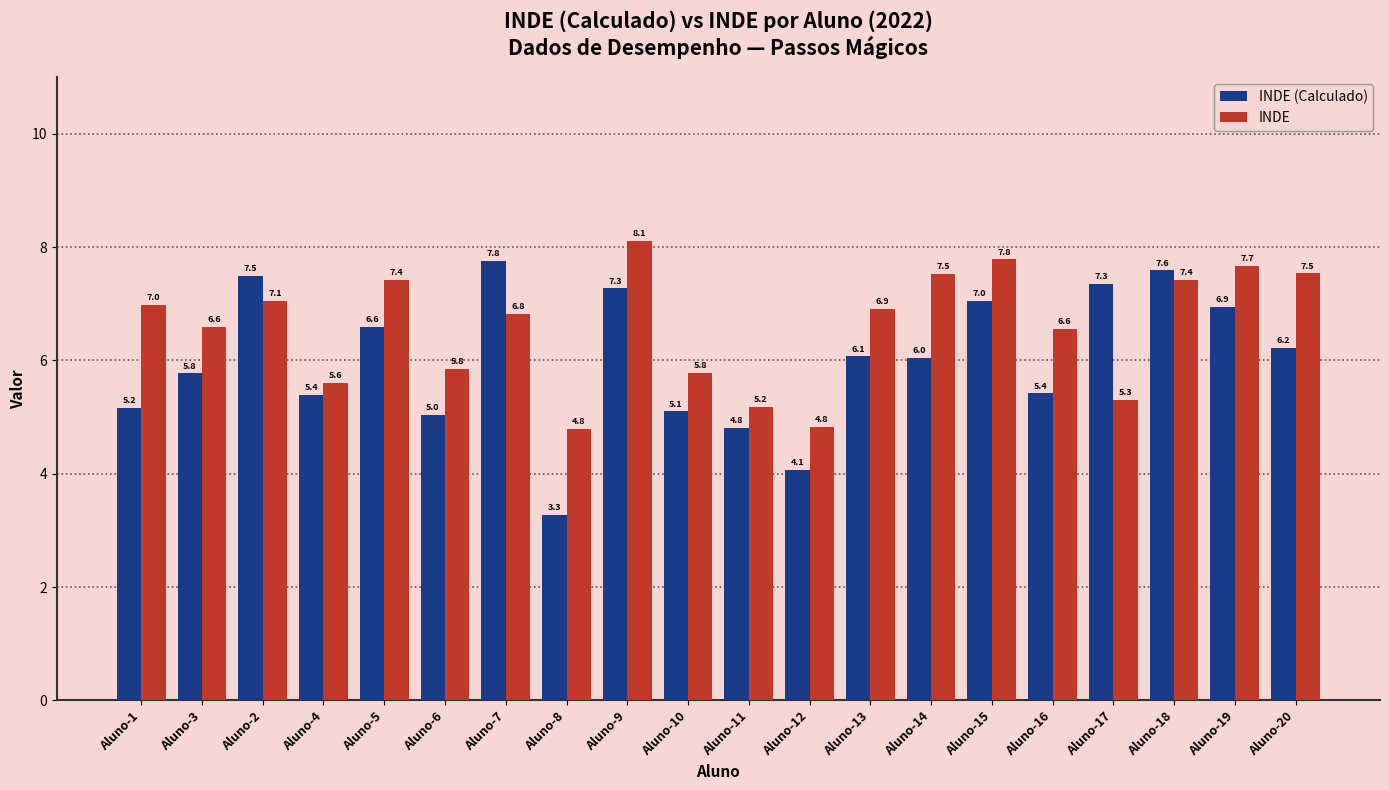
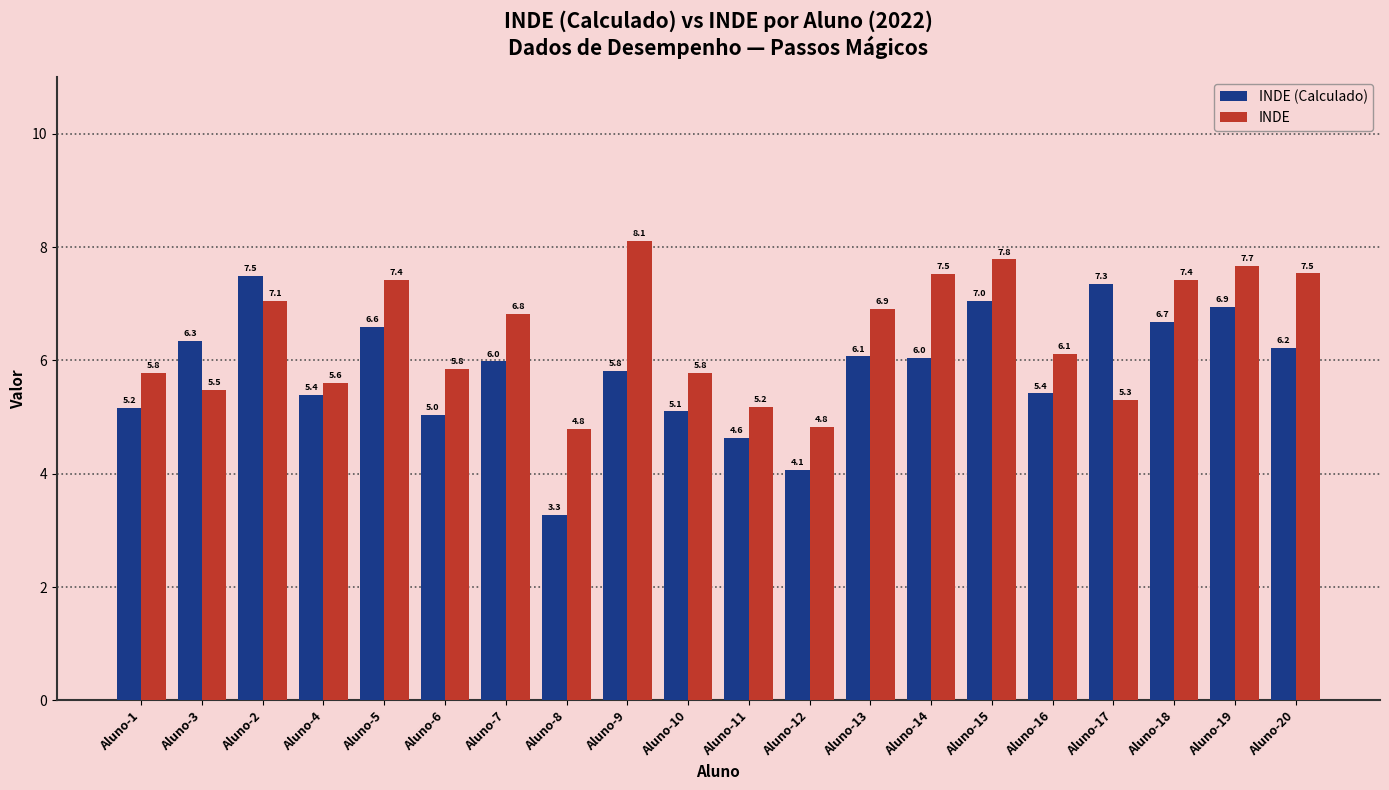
  {
    "INDE (Calculado)": {
      "Aluno-1": 5.2,
-     "Aluno-3": 5.8,
+     "Aluno-3": 6.3,
      "Aluno-2": 7.5,
      "Aluno-4": 5.4,
      "Aluno-5": 6.6,
      "Aluno-6": 5.0,
-     "Aluno-7": 7.8,
+     "Aluno-7": 6.0,
      "Aluno-8": 3.3,
-     "Aluno-9": 7.3,
+     "Aluno-9": 5.8,
      "Aluno-10": 5.1,
-     "Aluno-11": 4.8,
+     "Aluno-11": 4.6,
      "Aluno-12": 4.1,
      "Aluno-13": 6.1,
      "Aluno-14": 6.0,
      "Aluno-15": 7.0,
      "Aluno-16": 5.4,
      "Aluno-17": 7.3,
-     "Aluno-18": 7.6,
+     "Aluno-18": 6.7,
      "Aluno-19": 6.9,
      "Aluno-20": 6.2
    },
    "INDE": {
-     "Aluno-1": 7.0,
-     "Aluno-3": 6.6,
+     "Aluno-1": 5.8,
+     "Aluno-3": 5.5,
      "Aluno-2": 7.1,
      "Aluno-4": 5.6,
      "Aluno-5": 7.4,
      "Aluno-6": 5.8,
      "Aluno-7": 6.8,
      "Aluno-8": 4.8,
      "Aluno-9": 8.1,
      "Aluno-10": 5.8,
      "Aluno-11": 5.2,
      "Aluno-12": 4.8,
      "Aluno-13": 6.9,
      "Aluno-14": 7.5,
      "Aluno-15": 7.8,
-     "Aluno-16": 6.6,
+     "Aluno-16": 6.1,
      "Aluno-17": 5.3,
      "Aluno-18": 7.4,
      "Aluno-19": 7.7,
      "Aluno-20": 7.5
    }
  }
